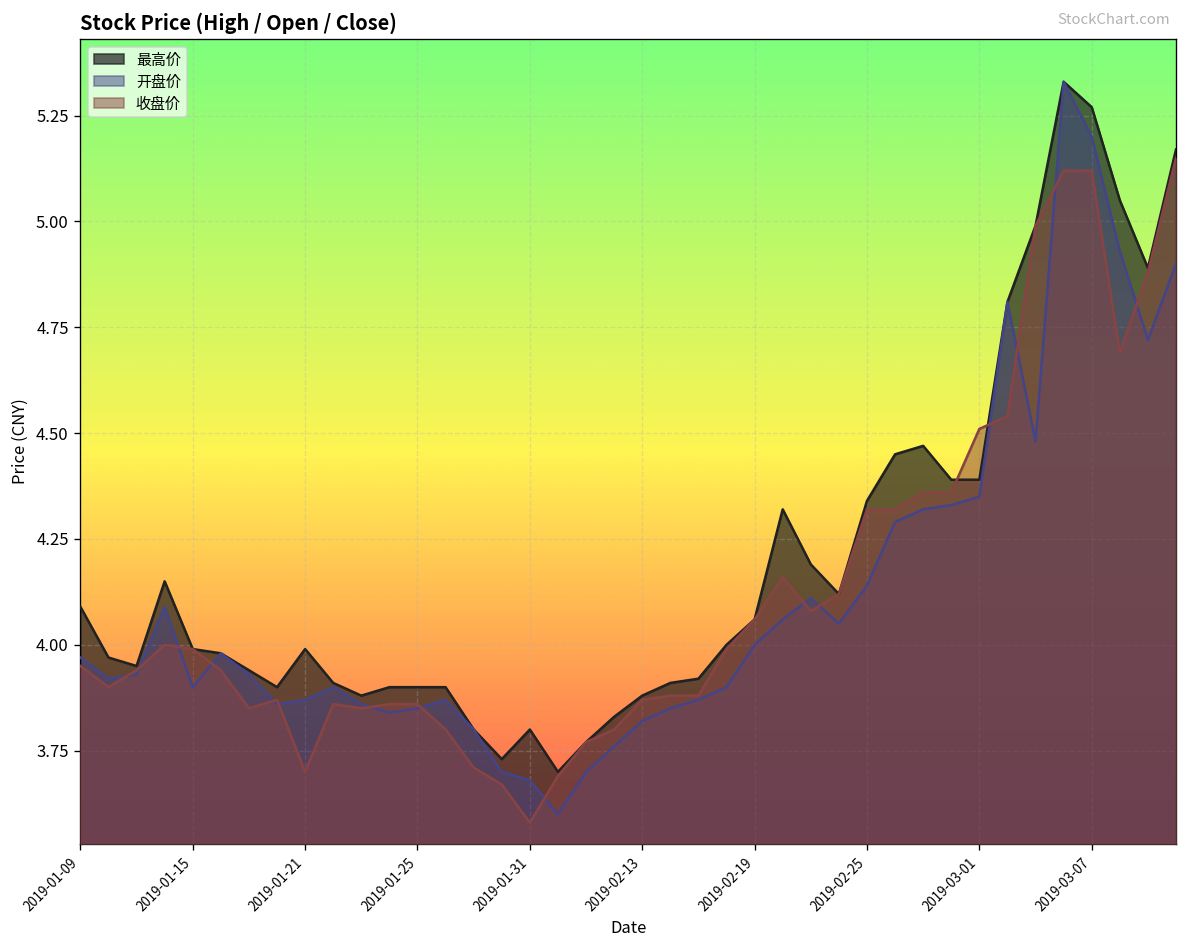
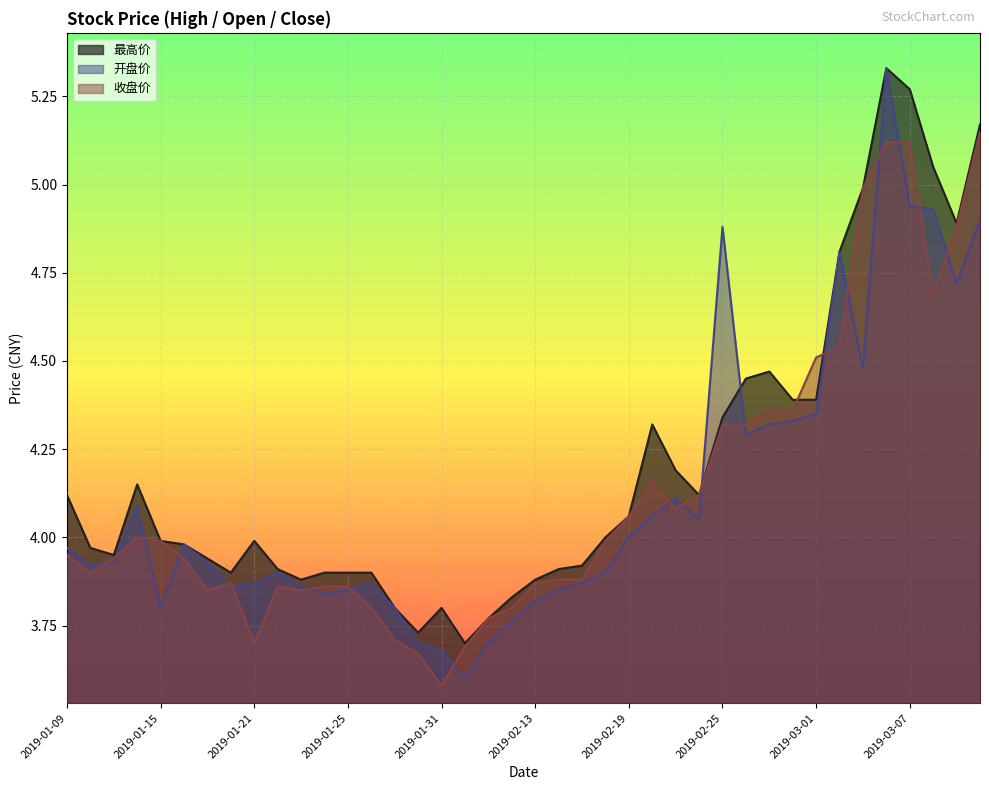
  {
    "最高价": {
-     "2019-01-09": 4.09,
+     "2019-01-09": 4.12,
      "2019-01-21": 3.99,
      "2019-01-25": 3.90,
      "2019-01-31": 3.80,
      "2019-02-13": 3.88,
      "2019-02-25": 4.34,
      "2019-03-01": 4.39,
      "2019-03-07": 5.27
    },
    "开盘价": {
      "2019-01-09": 3.97,
-     "2019-01-15": 3.9,
+     "2019-01-15": 3.8,
      "2019-01-21": 3.87,
      "2019-01-25": 3.85,
      "2019-01-31": 3.68,
      "2019-02-13": 3.82,
      "2019-02-19": 4.00,
-     "2019-02-25": 4.14,
+     "2019-02-25": 4.88,
      "2019-03-01": 4.35,
-     "2019-03-07": 5.20
+     "2019-03-07": 4.94
    },
    "收盘价": {
      "2019-01-09": 3.95,
      "2019-01-21": 3.70,
      "2019-01-25": 3.86,
      "2019-01-31": 3.58,
      "2019-02-13": 3.87,
      "2019-02-25": 4.32,
      "2019-03-01": 4.51,
      "2019-03-07": 5.12
    }
  }
